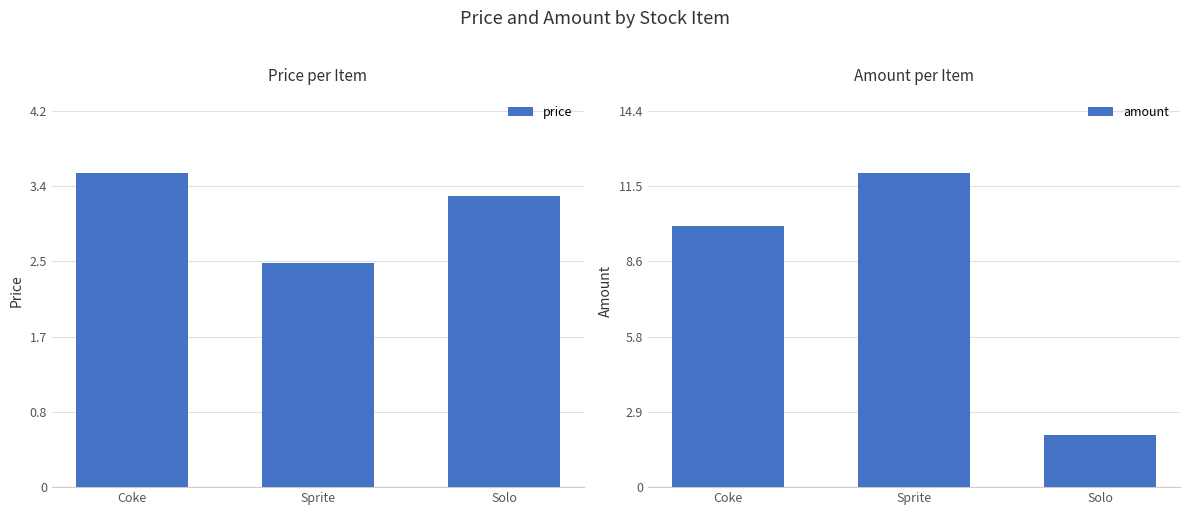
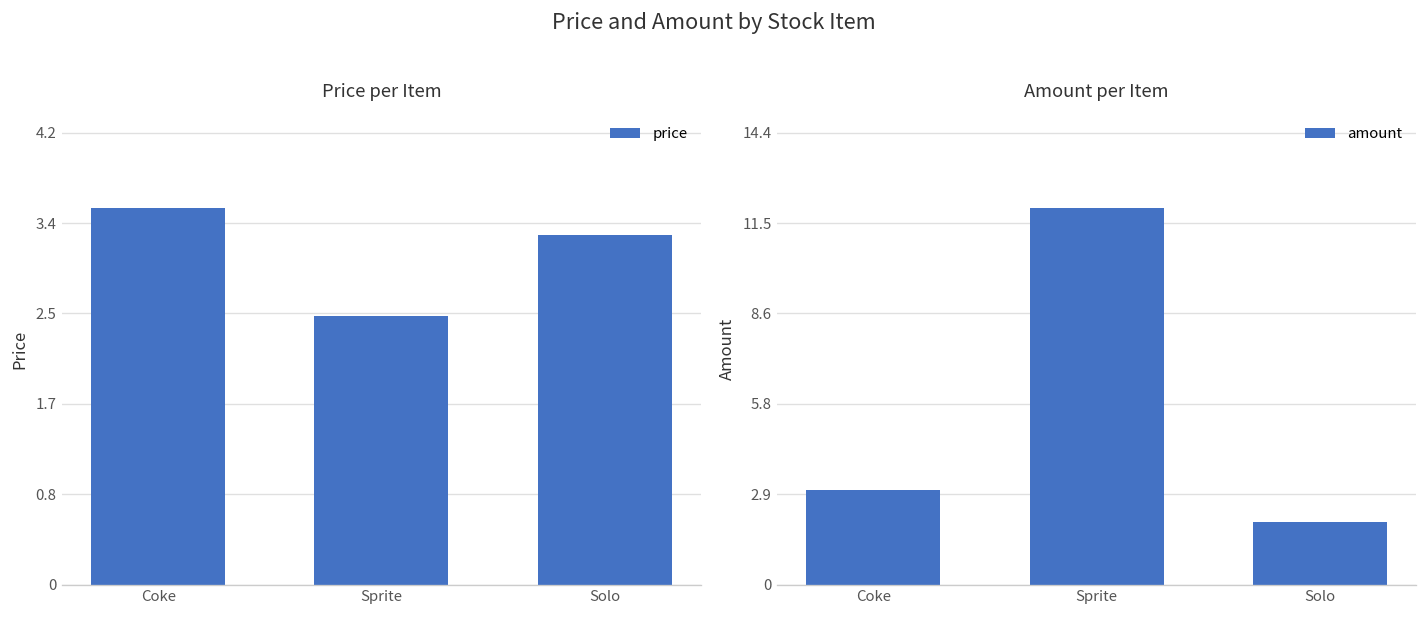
  {
    "Price per Item": {
      "Coke": 3.5,
      "Sprite": 2.5,
      "Solo": 3.3
    },
    "Amount per Item": {
-     "Coke": 10,
+     "Coke": 3,
      "Sprite": 12,
      "Solo": 2
    }
  }
